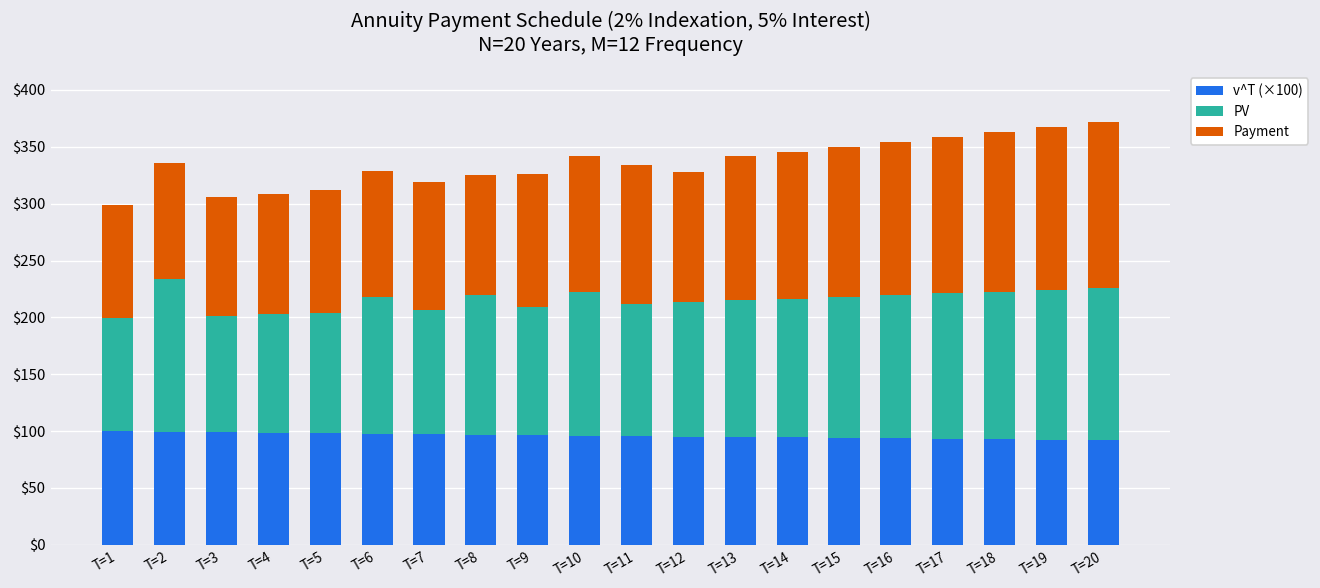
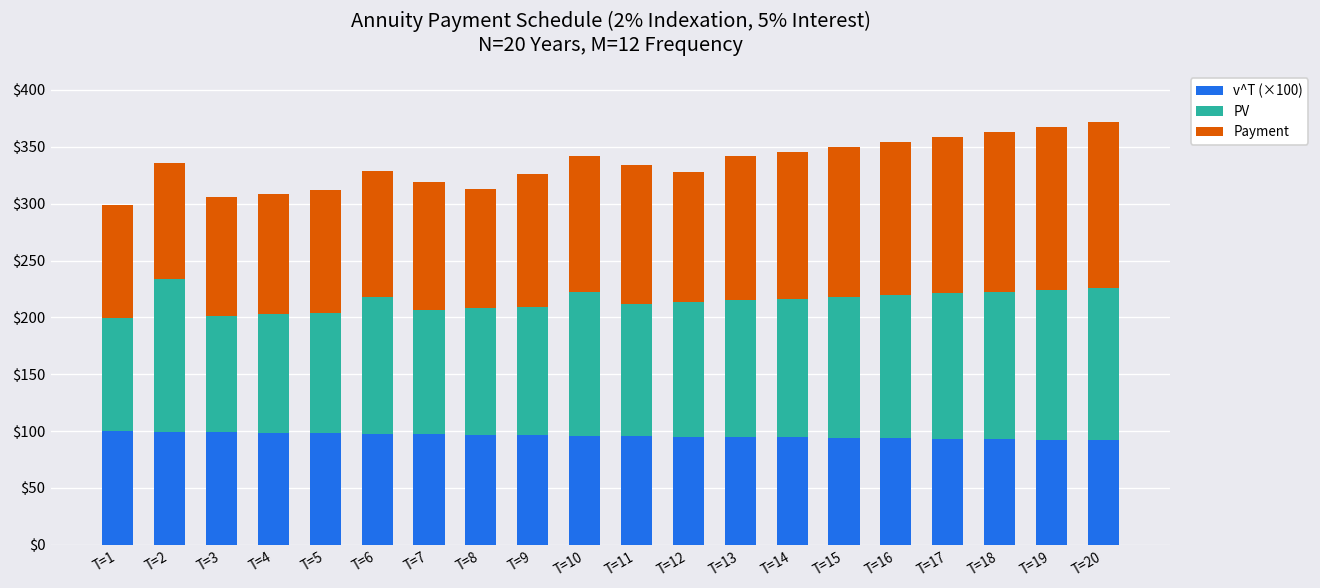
  {
    "v^T (×100)": {
      "T=1": "$100",
      "T=2": "$100",
      "T=3": "$100",
      "T=4": "$100",
      "T=5": "$100",
      "T=6": "$100",
      "T=7": "$100",
      "T=8": "$100",
      "T=9": "$100",
      "T=10": "$100",
      "T=11": "$100",
      "T=12": "$100",
      "T=13": "$90",
      "T=14": "$90",
      "T=15": "$90",
      "T=16": "$90",
      "T=17": "$90",
      "T=18": "$90",
      "T=19": "$90",
      "T=20": "$90"
    },
    "PV": {
      "T=1": "$100",
      "T=2": "$130",
      "T=3": "$100",
      "T=4": "$100",
      "T=5": "$110",
      "T=6": "$120",
      "T=7": "$110",
-     "T=8": "$120",
+     "T=8": "$110",
      "T=9": "$110",
      "T=10": "$130",
      "T=11": "$120",
      "T=12": "$120",
      "T=13": "$120",
      "T=14": "$120",
      "T=15": "$120",
      "T=16": "$130",
      "T=17": "$130",
      "T=18": "$130",
      "T=19": "$130",
      "T=20": "$130"
    },
    "Payment": {
      "T=1": "$100",
      "T=2": "$100",
      "T=3": "$100",
      "T=4": "$110",
      "T=5": "$110",
      "T=6": "$110",
      "T=7": "$110",
      "T=8": "$110",
      "T=9": "$120",
      "T=10": "$120",
      "T=11": "$120",
      "T=12": "$110",
      "T=13": "$130",
      "T=14": "$130",
      "T=15": "$130",
      "T=16": "$130",
      "T=17": "$140",
      "T=18": "$140",
      "T=19": "$140",
      "T=20": "$150"
    }
  }
